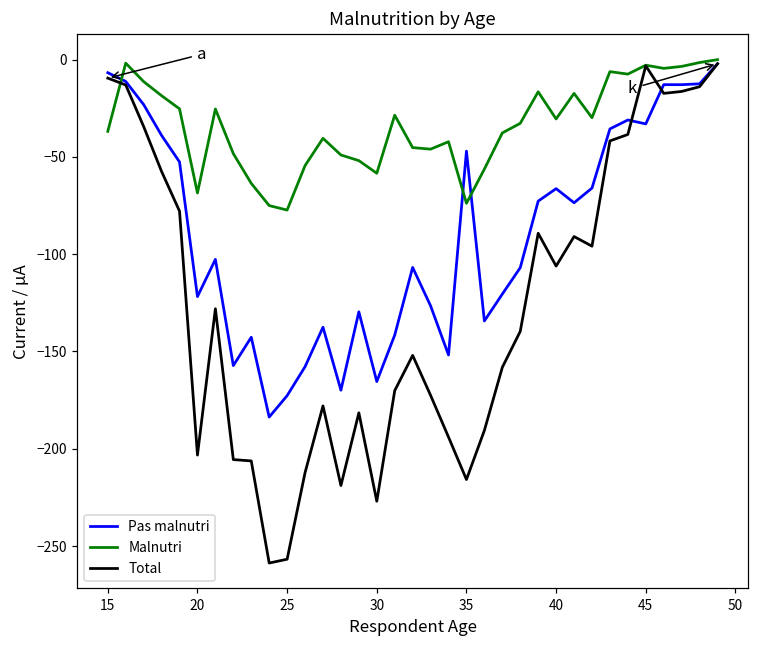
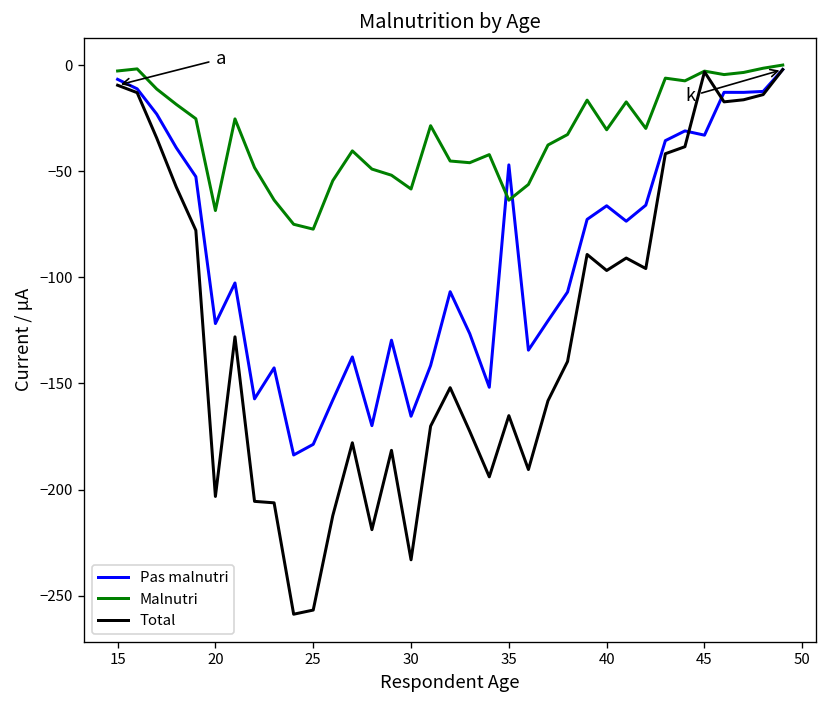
  {
    "Pas malnutri": {
      "15": -7,
      "20": -122,
-     "25": -173,
+     "25": -179,
      "30": -165,
      "35": -47,
      "40": -66,
      "45": -33
    },
    "Malnutri": {
-     "15": -37,
+     "15": -3,
      "20": -69,
      "25": -77,
      "30": -58,
-     "35": -74,
+     "35": -64,
      "40": -30
    },
    "Total": {
      "15": -10,
      "20": -203,
      "25": -257,
-     "30": -227,
-     "35": -216,
-     "40": -106
+     "30": -233,
+     "35": -165,
+     "40": -97
    }
  }
